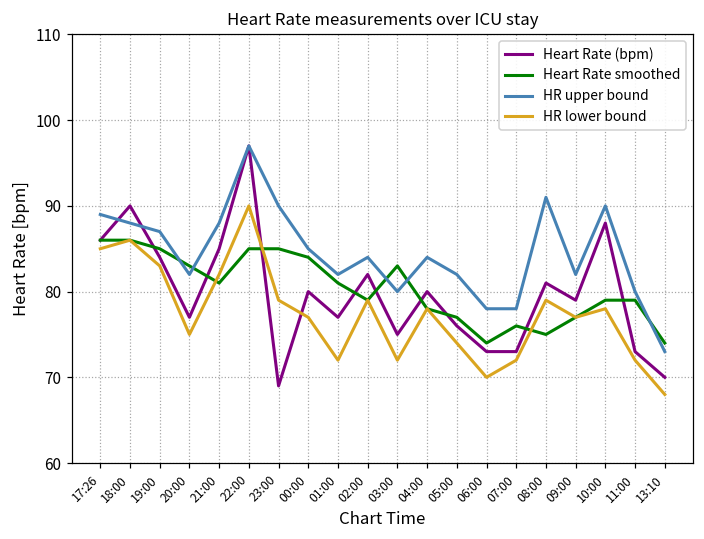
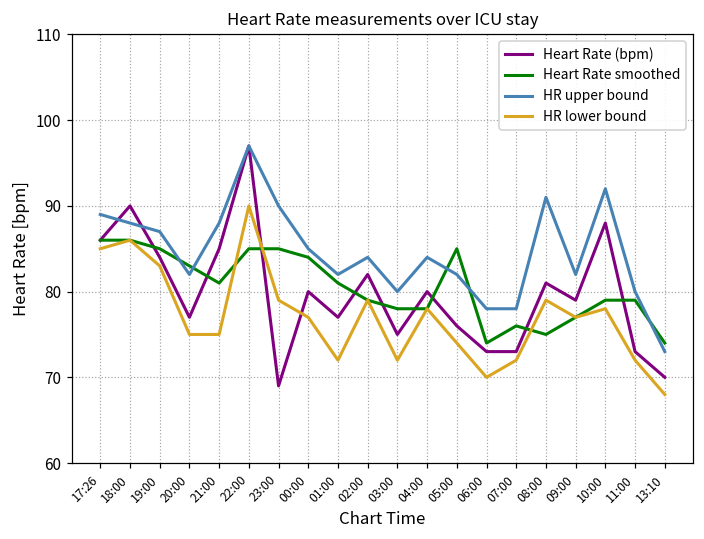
  {
    "Heart Rate (bpm)": {
      "18:00": 90,
      "19:00": 84,
      "20:00": 77,
      "21:00": 85,
      "23:00": 69,
      "00:00": 80,
      "01:00": 77,
      "02:00": 82,
      "03:00": 75,
      "04:00": 80,
      "05:00": 76,
      "06:00": 73,
      "07:00": 73,
      "08:00": 81,
      "09:00": 79,
      "10:00": 88,
      "11:00": 73,
      "13:10": 70
    },
    "Heart Rate smoothed": {
      "19:00": 85,
      "20:00": 83,
      "21:00": 81,
      "22:00": 85,
      "23:00": 85,
      "00:00": 84,
      "01:00": 81,
-     "03:00": 83,
-     "05:00": 77,
+     "03:00": 78,
+     "05:00": 85,
      "06:00": 74,
      "07:00": 76,
      "08:00": 75,
      "10:00": 79,
      "11:00": 79,
      "13:10": 74
    },
    "HR upper bound": {
      "17:26": 89,
      "18:00": 88,
      "19:00": 87,
      "20:00": 82,
      "21:00": 88,
      "23:00": 90,
      "00:00": 85,
      "01:00": 82,
      "02:00": 84,
      "03:00": 80,
      "04:00": 84,
      "05:00": 82,
      "06:00": 78,
      "07:00": 78,
      "08:00": 91,
      "09:00": 82,
-     "10:00": 90,
+     "10:00": 92,
      "11:00": 80,
      "13:10": 73
    },
    "HR lower bound": {
      "17:26": 85,
      "19:00": 83,
      "20:00": 75,
-     "21:00": 82,
+     "21:00": 75,
      "22:00": 90,
      "23:00": 79,
      "00:00": 77,
      "01:00": 72,
      "03:00": 72,
      "05:00": 74,
      "06:00": 70,
      "07:00": 72,
      "08:00": 79,
      "10:00": 78,
      "11:00": 72,
      "13:10": 68
    }
  }
